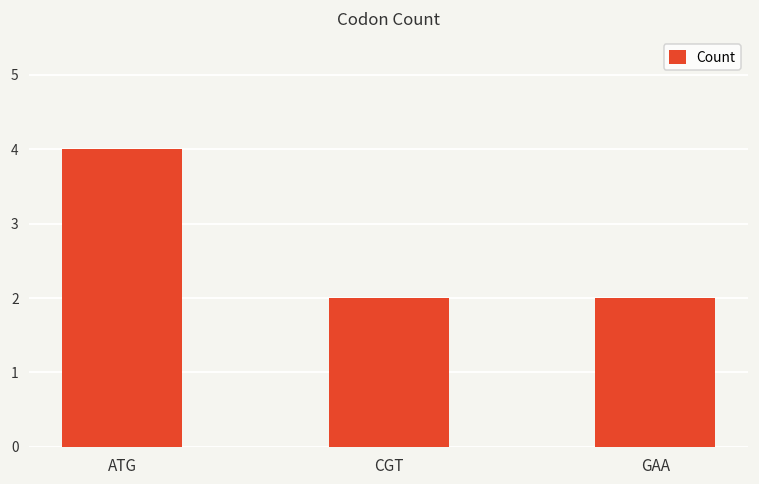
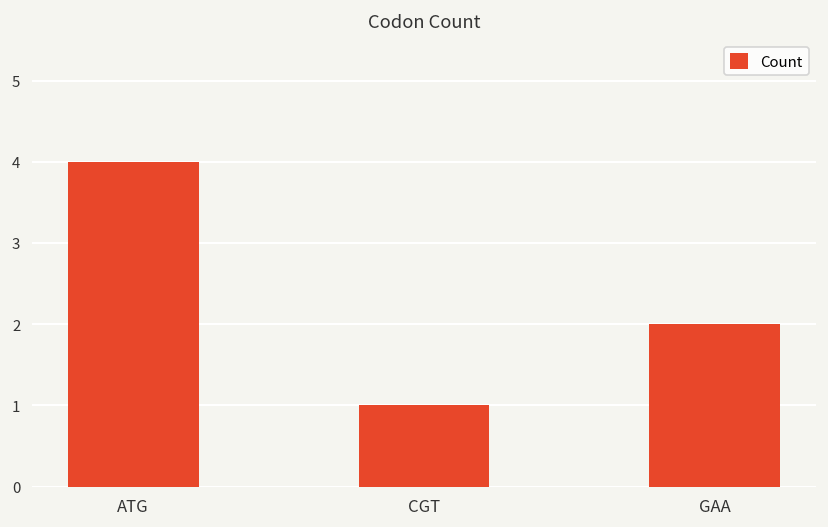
  {
    "ATG": 4,
-   "CGT": 2,
+   "CGT": 1,
    "GAA": 2
  }
